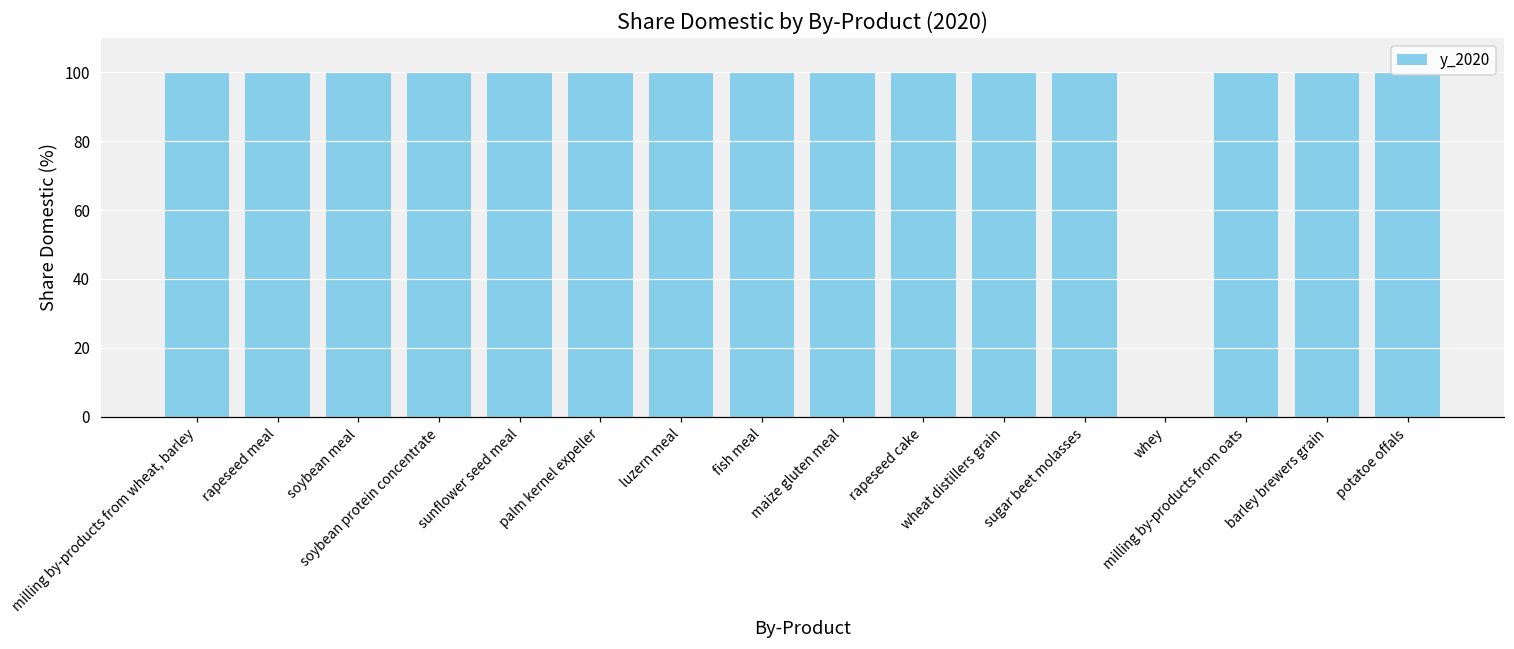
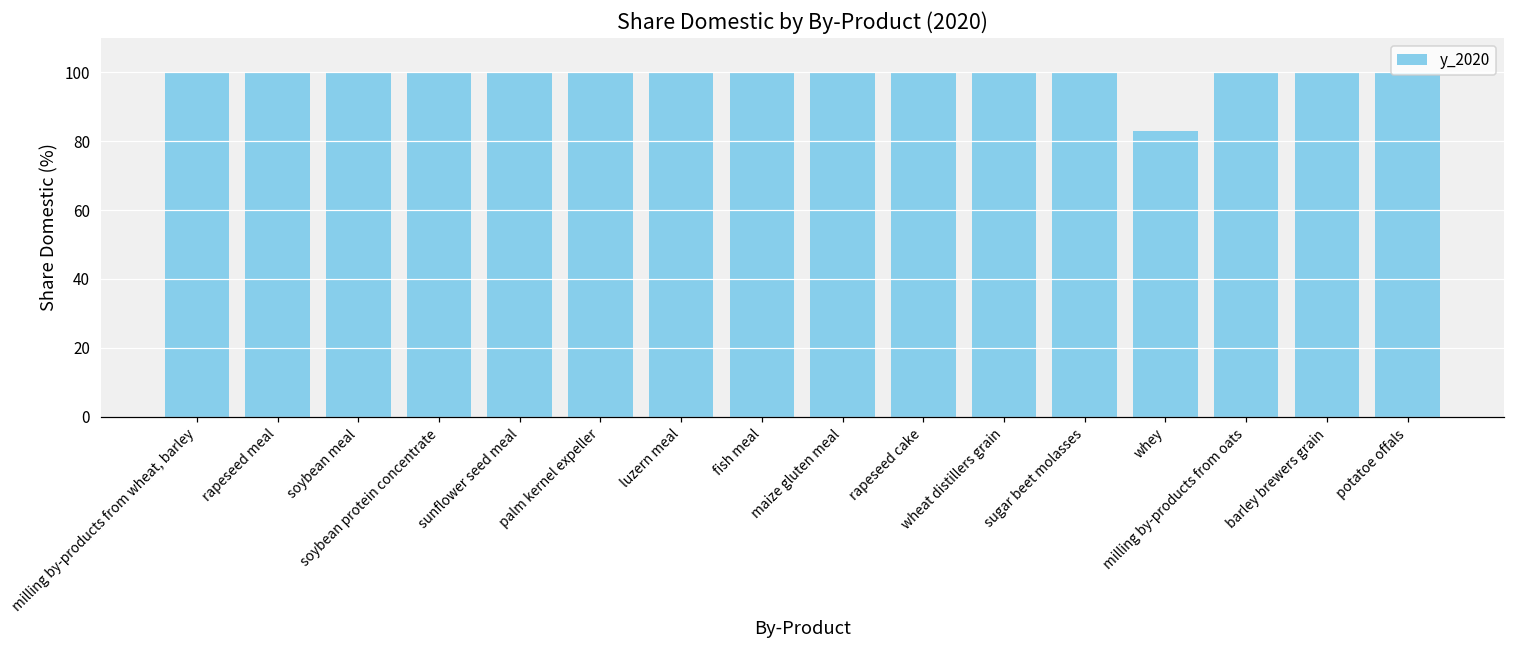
  {
    "milling by-products from wheat, barley": 100,
    "rapeseed meal": 100,
    "soybean meal": 100,
    "soybean protein concentrate": 100,
    "sunflower seed meal": 100,
    "palm kernel expeller": 100,
    "luzern meal": 100,
    "fish meal": 100,
    "maize gluten meal": 100,
    "rapeseed cake": 100,
    "wheat distillers grain": 100,
    "sugar beet molasses": 100,
-   "whey": 0,
+   "whey": 83,
    "milling by-products from oats": 100,
    "barley brewers grain": 100
  }
